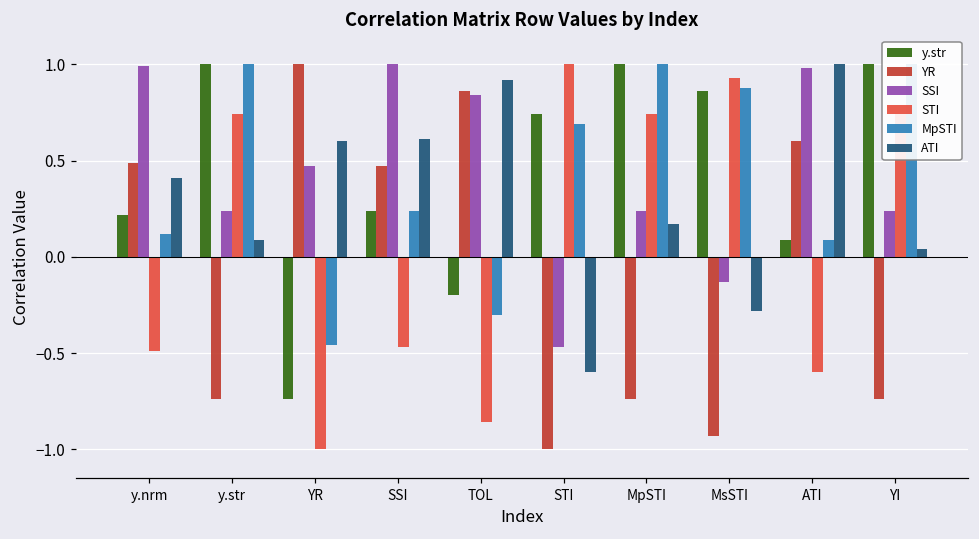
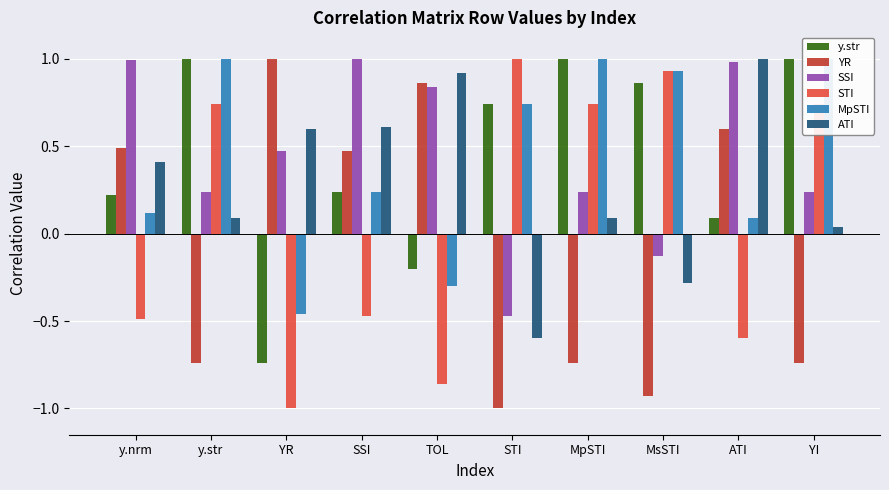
  {
    "y.str": {
      "y.nrm": 0.22,
      "y.str": 1.00,
      "YR": -0.74,
      "SSI": 0.24,
      "TOL": -0.20,
      "STI": 0.74,
      "MpSTI": 1.00,
      "MsSTI": 0.86,
      "ATI": 0.09,
      "YI": 1.00
    },
    "SSI": {
      "y.nrm": 0.99,
      "y.str": 0.24,
      "YR": 0.47,
      "SSI": 1.00,
      "TOL": 0.84,
      "STI": -0.47,
      "MpSTI": 0.24,
      "MsSTI": -0.13,
      "ATI": 0.98,
      "YI": 0.24
    },
    "MpSTI": {
      "y.nrm": 0.12,
      "y.str": 1.00,
      "YR": -0.46,
      "SSI": 0.24,
      "TOL": -0.30,
-     "STI": 0.69,
+     "STI": 0.74,
      "MpSTI": 1.00,
-     "MsSTI": 0.88,
+     "MsSTI": 0.93,
      "ATI": 0.09
    },
    "ATI": {
      "y.nrm": 0.41,
      "y.str": 0.09,
      "YR": 0.60,
      "SSI": 0.61,
      "TOL": 0.92,
      "STI": -0.60,
-     "MpSTI": 0.17,
+     "MpSTI": 0.09,
      "MsSTI": -0.28,
      "ATI": 1.00,
      "YI": 0.04
    }
  }
